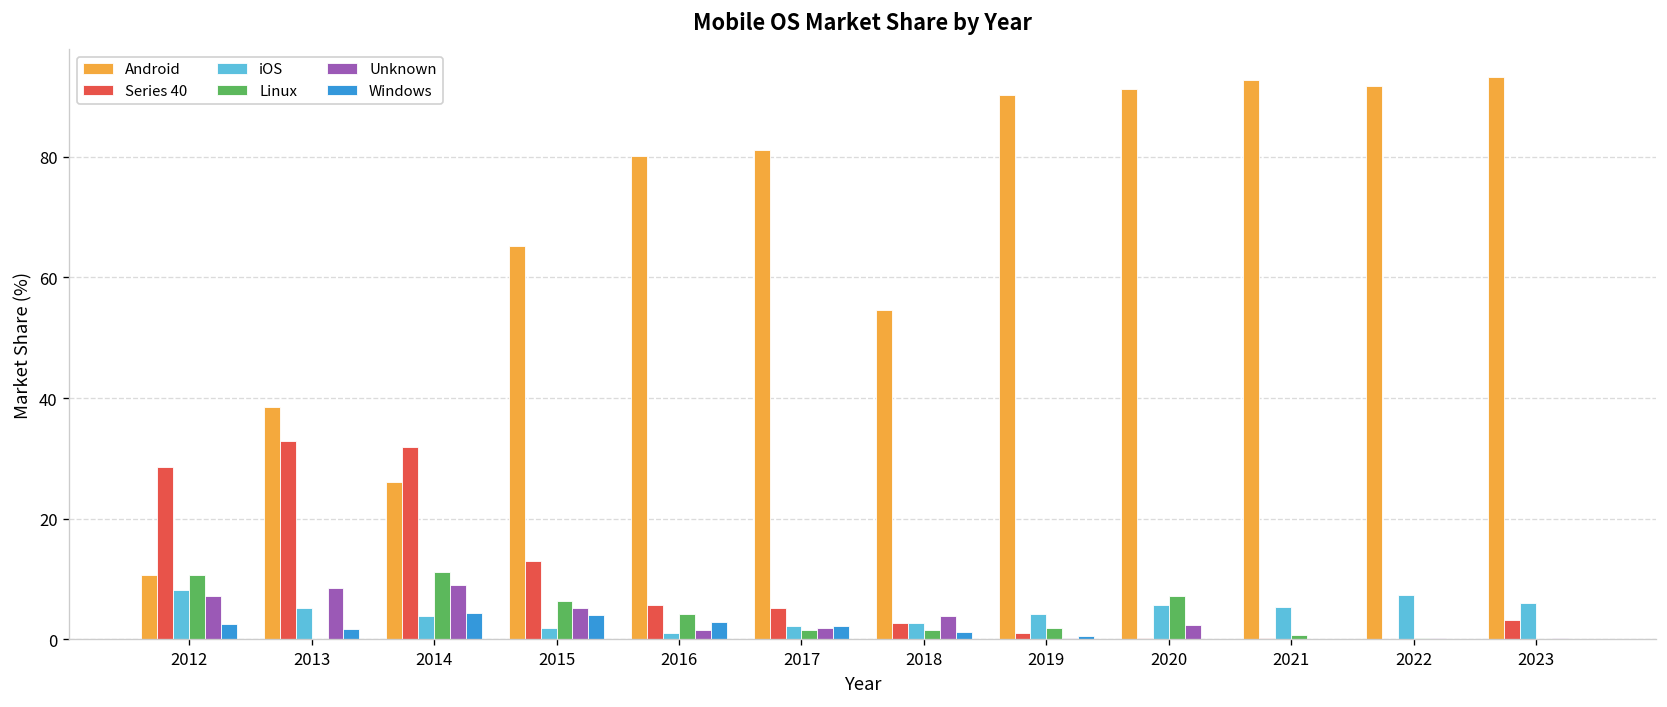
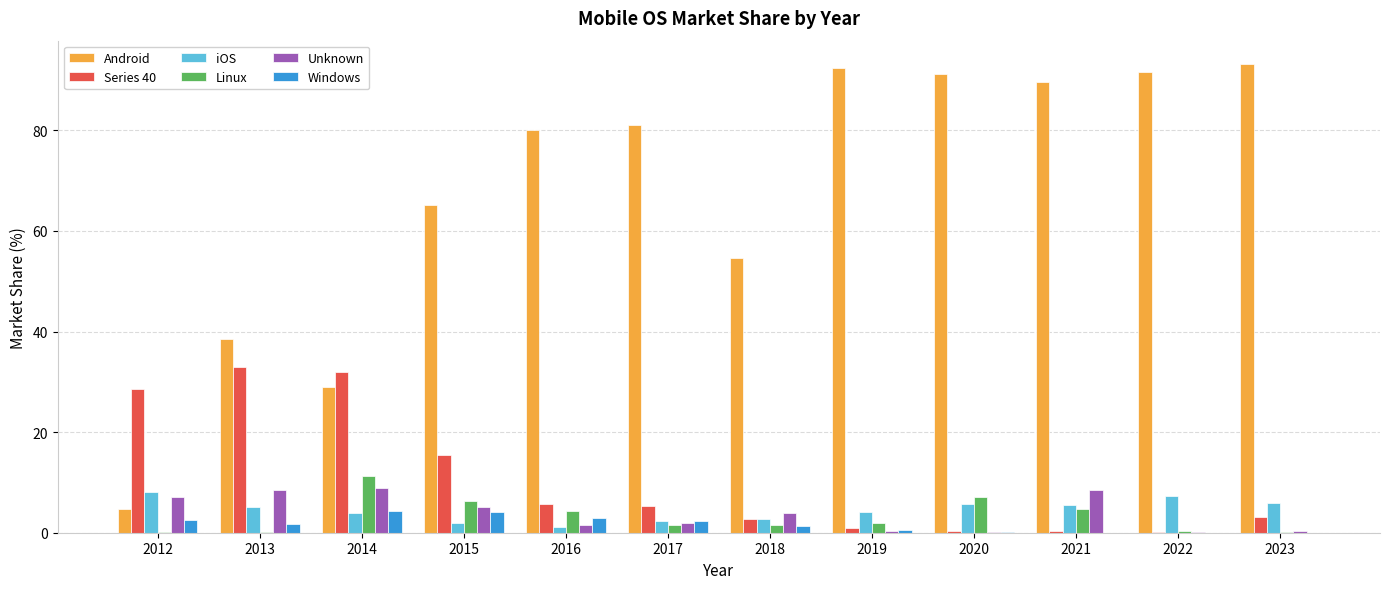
  {
    "Android": {
-     "2012": 11,
+     "2012": 5,
      "2013": 39,
-     "2014": 26,
+     "2014": 29,
      "2015": 65,
      "2016": 80,
      "2017": 81,
      "2018": 55,
-     "2019": 90,
+     "2019": 93,
      "2020": 91,
-     "2021": 93,
+     "2021": 90,
      "2022": 92,
      "2023": 93
    },
    "Series 40": {
      "2012": 29,
      "2013": 33,
      "2014": 32,
-     "2015": 13,
+     "2015": 16,
      "2016": 6,
      "2017": 5,
      "2018": 3,
      "2019": 1,
      "2023": 3
    },
    "Linux": {
-     "2012": 11,
+     "2012": 0,
      "2014": 11,
      "2015": 6,
      "2016": 4,
      "2017": 2,
      "2018": 2,
      "2019": 2,
      "2020": 7,
-     "2021": 1
+     "2021": 5
    },
    "Unknown": {
      "2012": 7,
      "2013": 9,
      "2014": 9,
      "2015": 5,
      "2016": 2,
      "2017": 2,
      "2018": 4,
-     "2020": 2,
-     "2021": 0
+     "2020": 0,
+     "2021": 8
    }
  }
